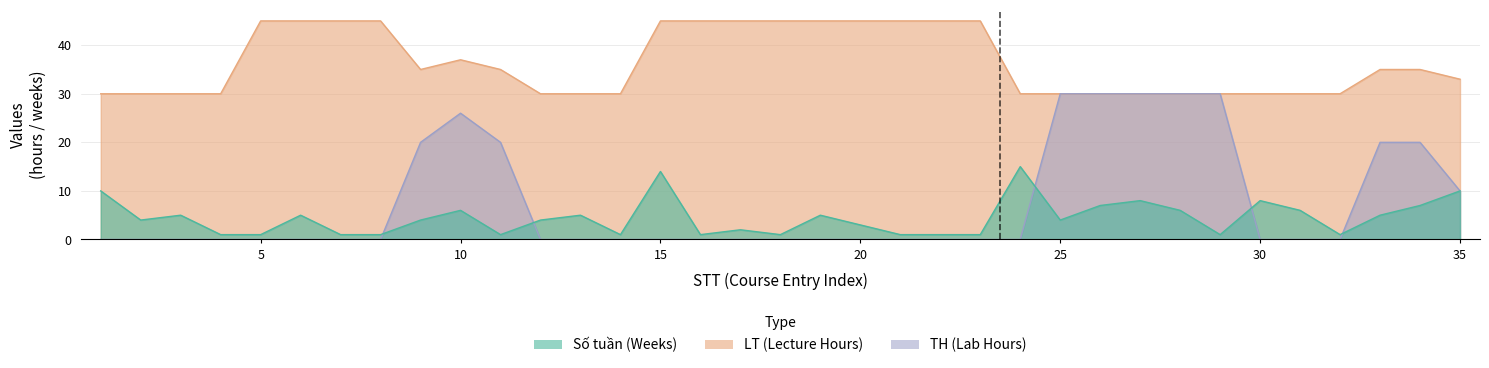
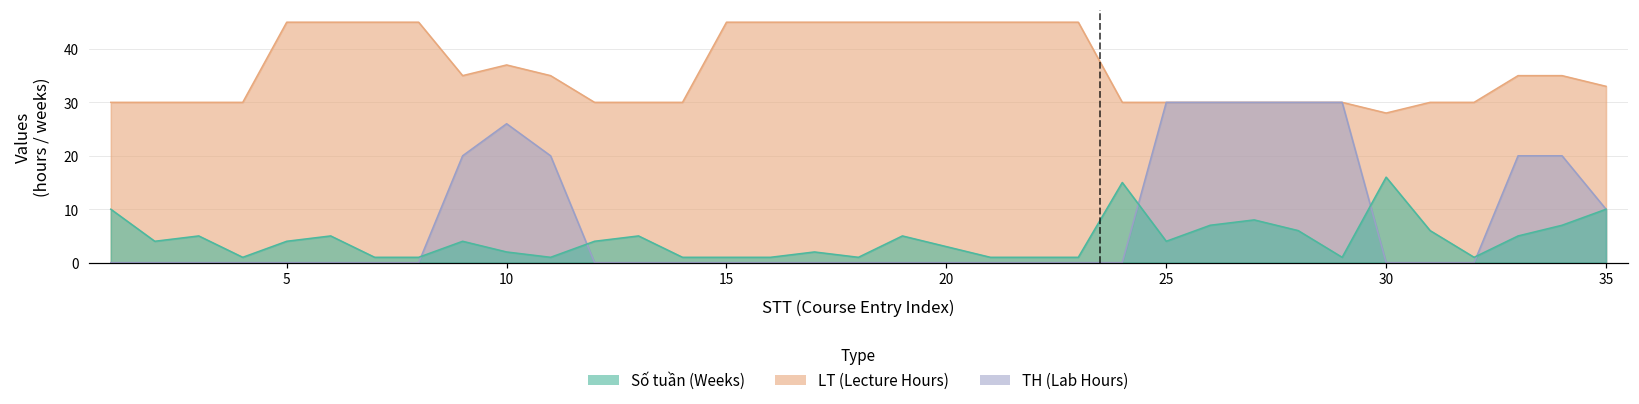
  {
    "LT (Lecture Hours)": {
      "5": 45,
      "10": 37,
      "15": 45,
      "20": 45,
-     "30": 30,
+     "30": 28,
      "35": 33
    },
    "TH (Lab Hours)": {
      "5": 0,
      "10": 26,
      "15": 0,
      "20": 0,
      "30": 0
    },
    "Số tuần (Weeks)": {
-     "5": 1,
-     "10": 6,
-     "15": 14,
+     "5": 4,
+     "10": 2,
+     "15": 1,
      "20": 3,
      "25": 4,
-     "30": 8
+     "30": 16
    }
  }
